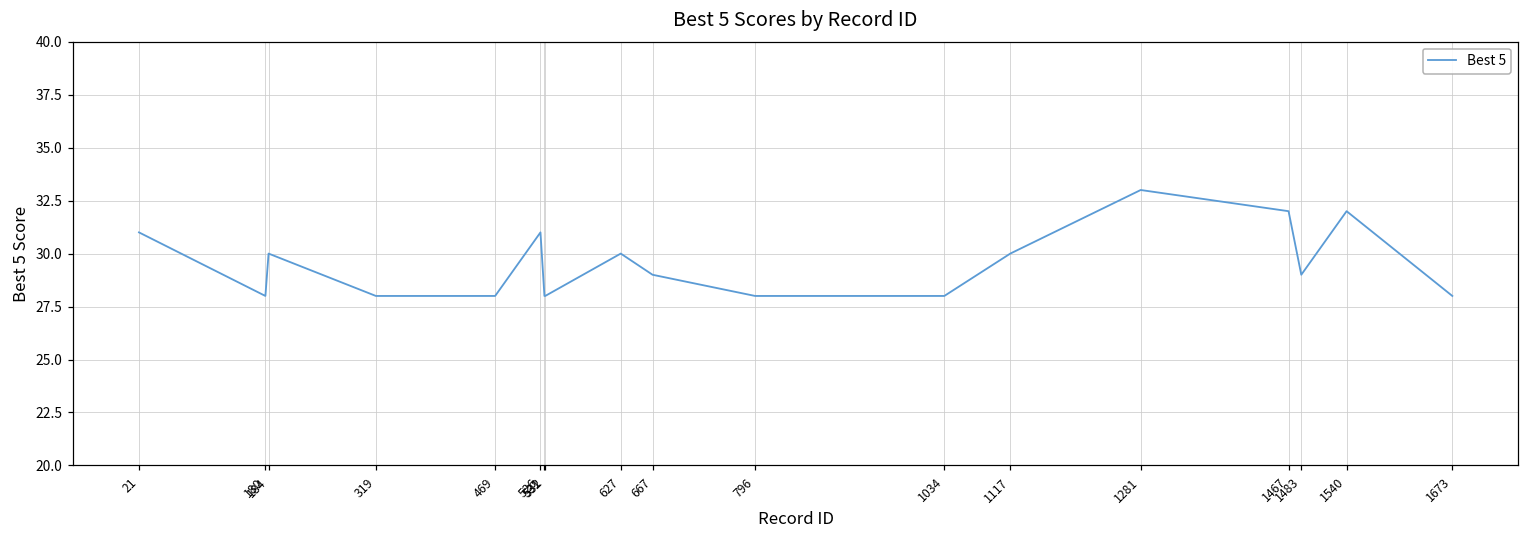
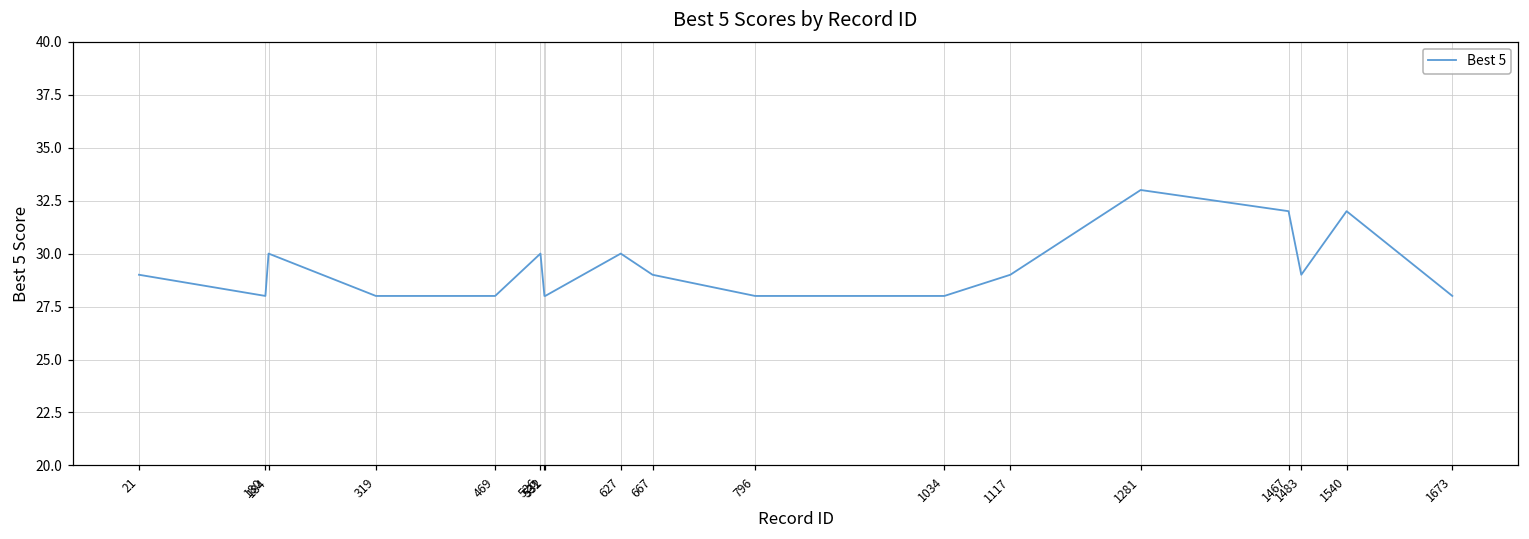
  {
-   "21": 31,
+   "21": 29,
    "180": 28,
    "184": 30,
    "319": 28,
    "469": 28,
-   "526": 31,
+   "526": 30,
    "531": 28,
    "532": 28,
    "627": 30,
    "667": 29,
    "796": 28,
    "1034": 28,
-   "1117": 30,
+   "1117": 29,
    "1281": 33,
    "1467": 32,
    "1483": 29,
    "1540": 32,
    "1673": 28
  }
